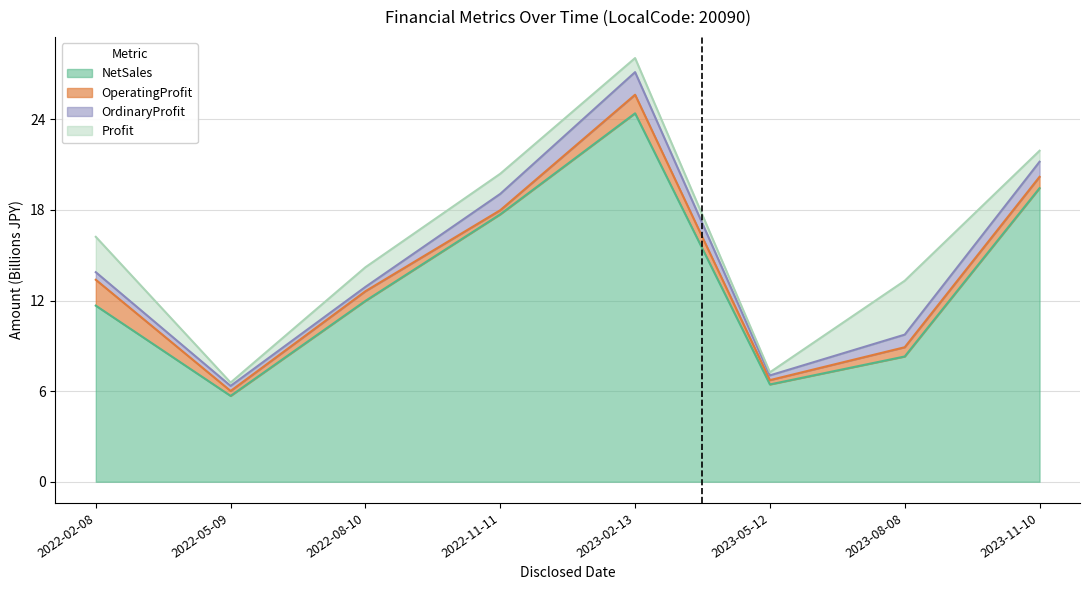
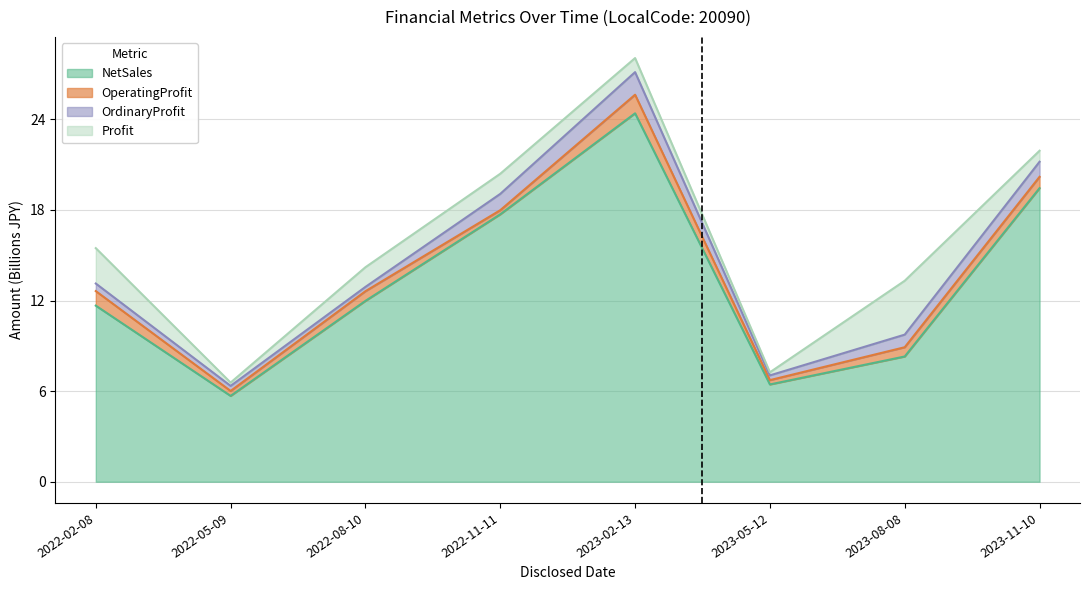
  {
    "NetSales": {
      "2022-02-08": 11.7,
      "2022-05-09": 5.7,
      "2022-08-10": 12.0,
      "2022-11-11": 17.7,
      "2023-02-13": 24.4,
      "2023-05-12": 6.4,
      "2023-08-08": 8.3,
      "2023-11-10": 19.4
    },
    "OperatingProfit": {
-     "2022-02-08": 1.7,
+     "2022-02-08": 1.0,
      "2022-05-09": 0.3,
      "2022-08-10": 0.6,
      "2022-11-11": 0.3,
      "2023-02-13": 1.2,
      "2023-05-12": 0.3,
      "2023-08-08": 0.6,
      "2023-11-10": 0.8
    },
    "OrdinaryProfit": {
      "2022-02-08": 0.5,
      "2022-05-09": 0.3,
      "2022-08-10": 0.3,
      "2022-11-11": 1.1,
      "2023-02-13": 1.5,
      "2023-05-12": 0.3,
      "2023-08-08": 0.8,
      "2023-11-10": 1.0
    },
    "Profit": {
      "2022-02-08": 2.3,
      "2022-05-09": 0.2,
      "2022-08-10": 1.3,
      "2022-11-11": 1.3,
      "2023-02-13": 0.9,
      "2023-05-12": 0.2,
      "2023-08-08": 3.6,
      "2023-11-10": 0.7
    }
  }
